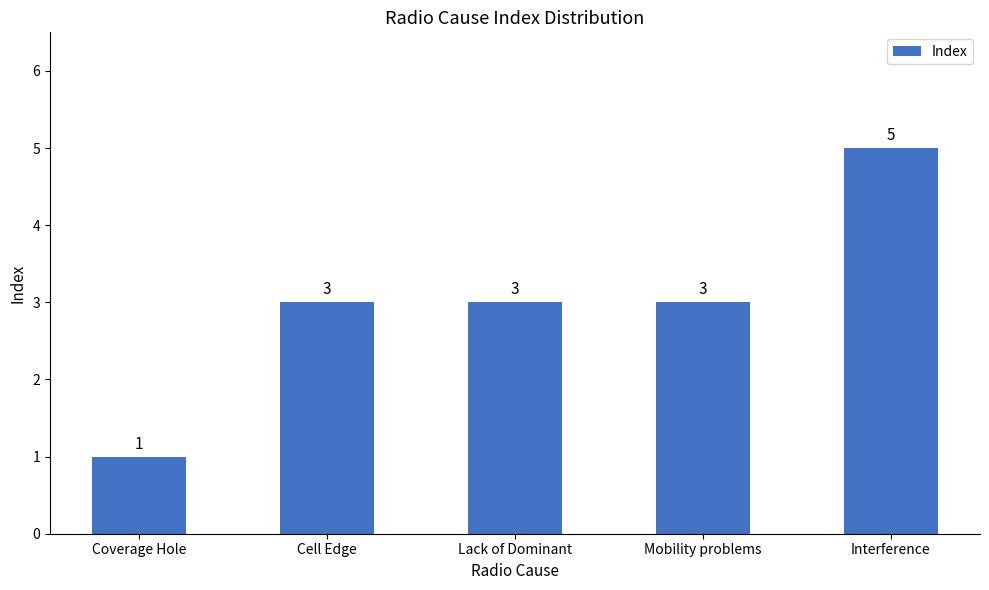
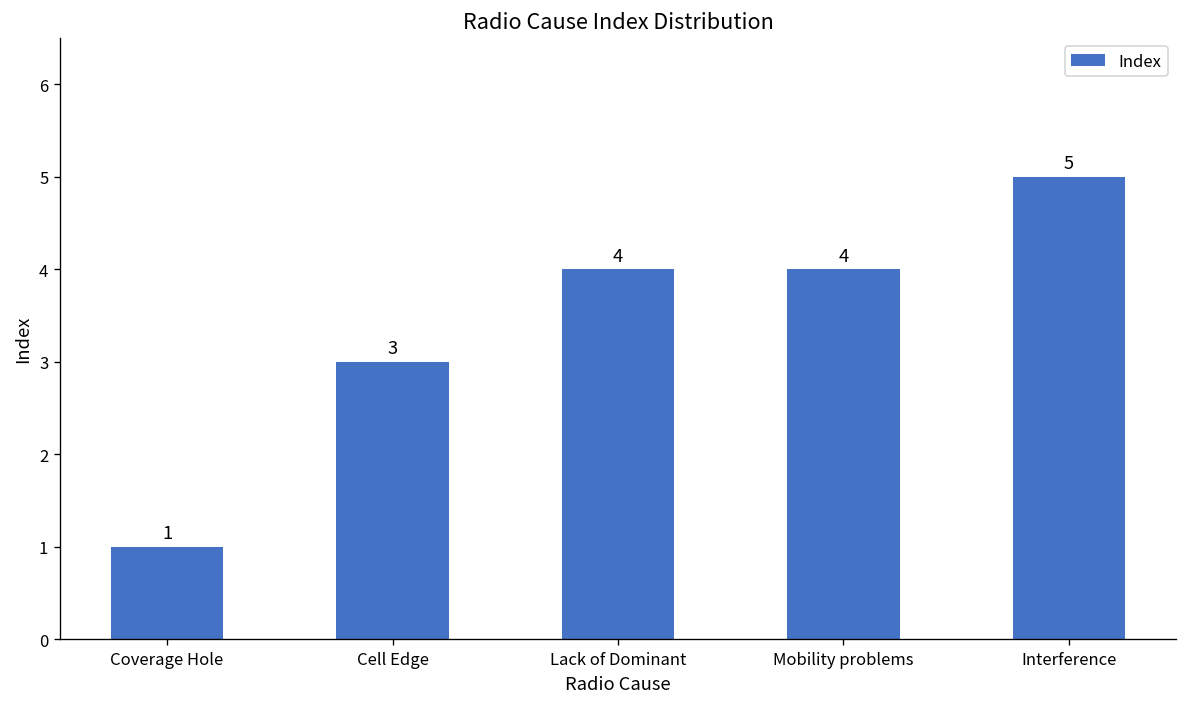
  {
    "Coverage Hole": 1,
    "Cell Edge": 3,
-   "Lack of Dominant": 3,
-   "Mobility problems": 3,
+   "Lack of Dominant": 4,
+   "Mobility problems": 4,
    "Interference": 5
  }
